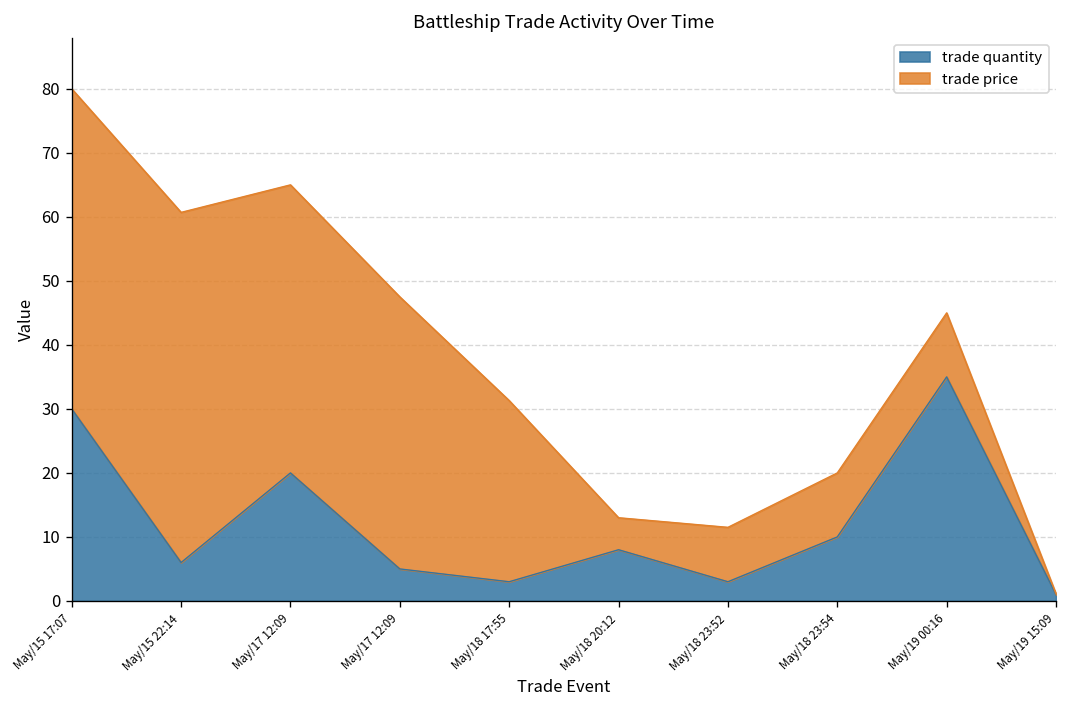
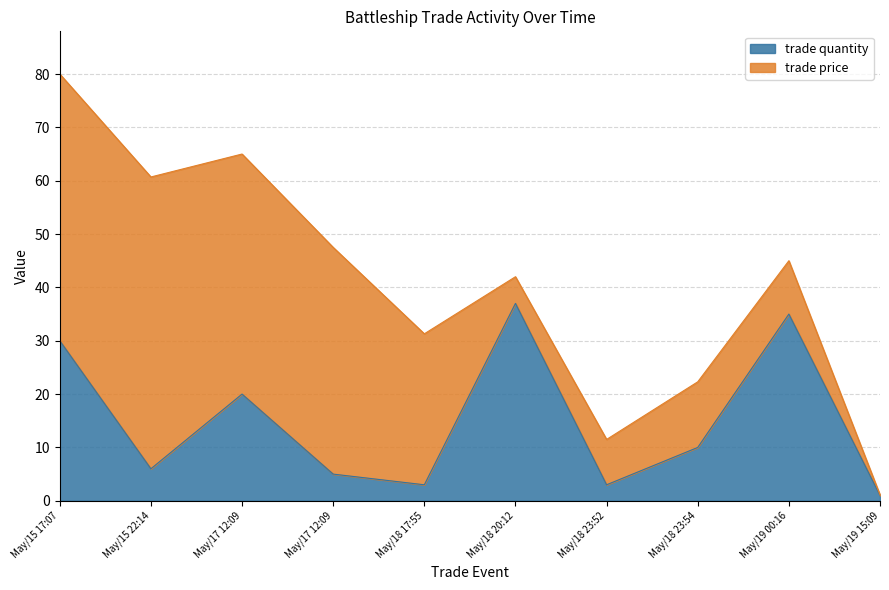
  {
    "trade quantity": {
      "May/15 17:07": 30,
      "May/15 22:14": 6,
      "May/18 17:55": 3,
-     "May/18 20:12": 8,
+     "May/18 20:12": 37,
      "May/18 23:52": 3,
      "May/18 23:54": 10,
      "May/19 00:16": 35
    },
    "trade price": {
      "May/15 17:07": 50,
      "May/15 22:14": 55,
      "May/18 17:55": 28,
      "May/18 20:12": 5,
      "May/18 23:52": 9,
-     "May/18 23:54": 10,
+     "May/18 23:54": 12,
      "May/19 00:16": 10
    }
  }
